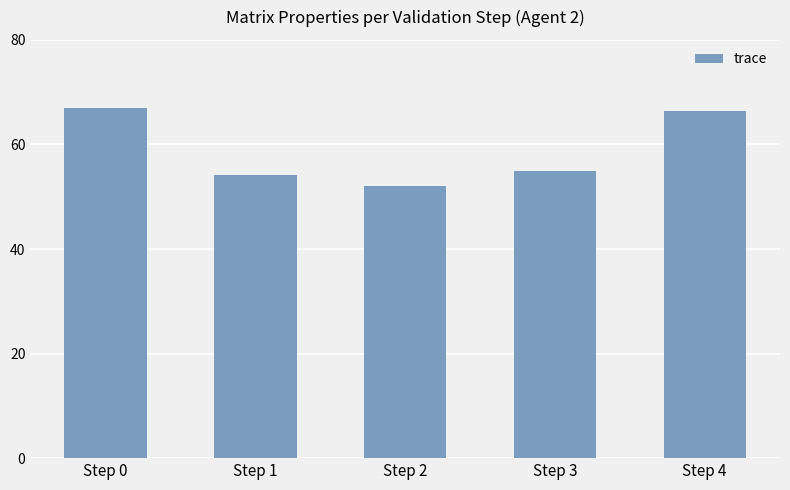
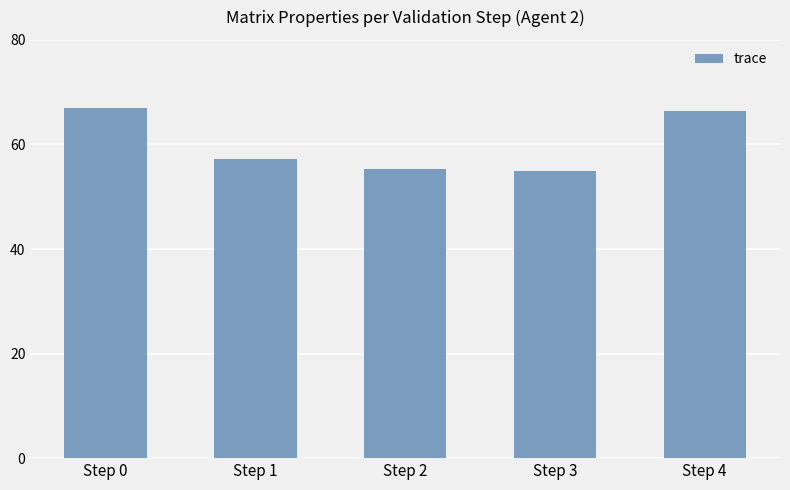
  {
    "Step 0": 67,
-   "Step 1": 54,
-   "Step 2": 52,
+   "Step 1": 57,
+   "Step 2": 55,
    "Step 3": 55,
    "Step 4": 66
  }
